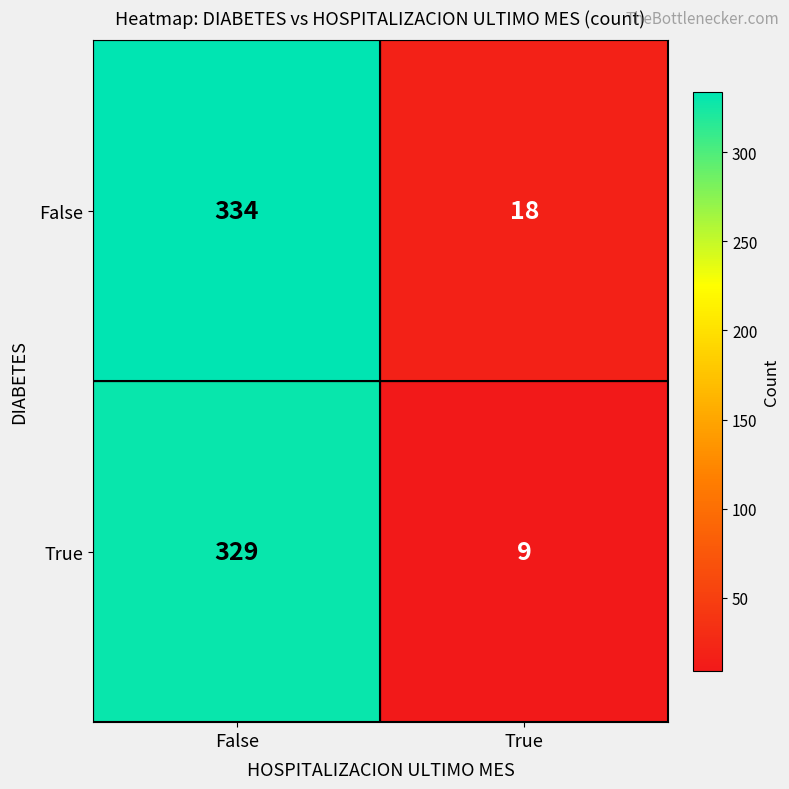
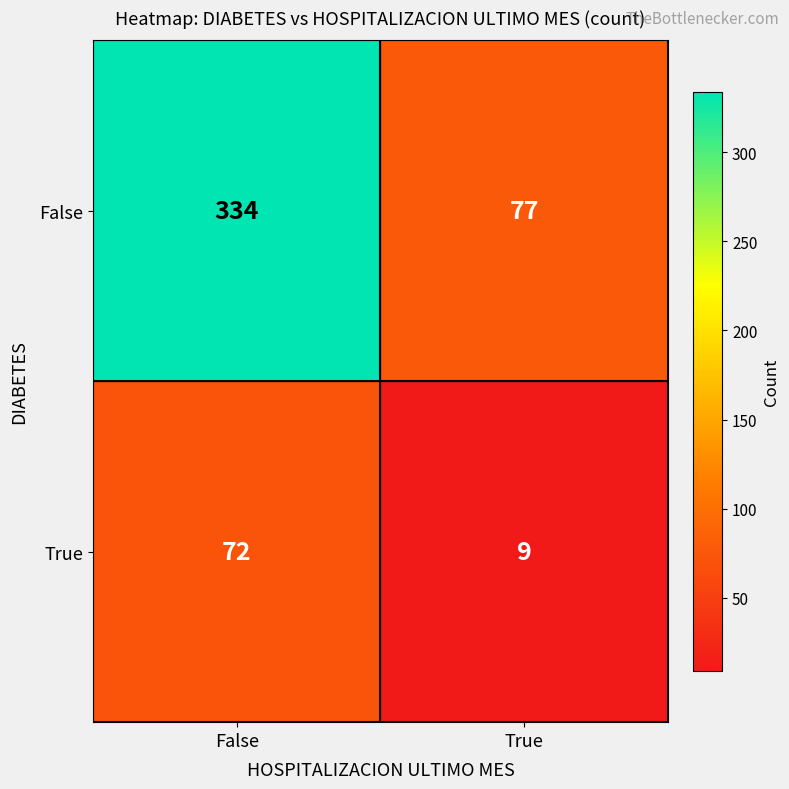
  {
    "False": {
      "False": 334,
-     "True": 18
+     "True": 77
    },
    "True": {
-     "False": 329,
+     "False": 72,
      "True": 9
    }
  }
